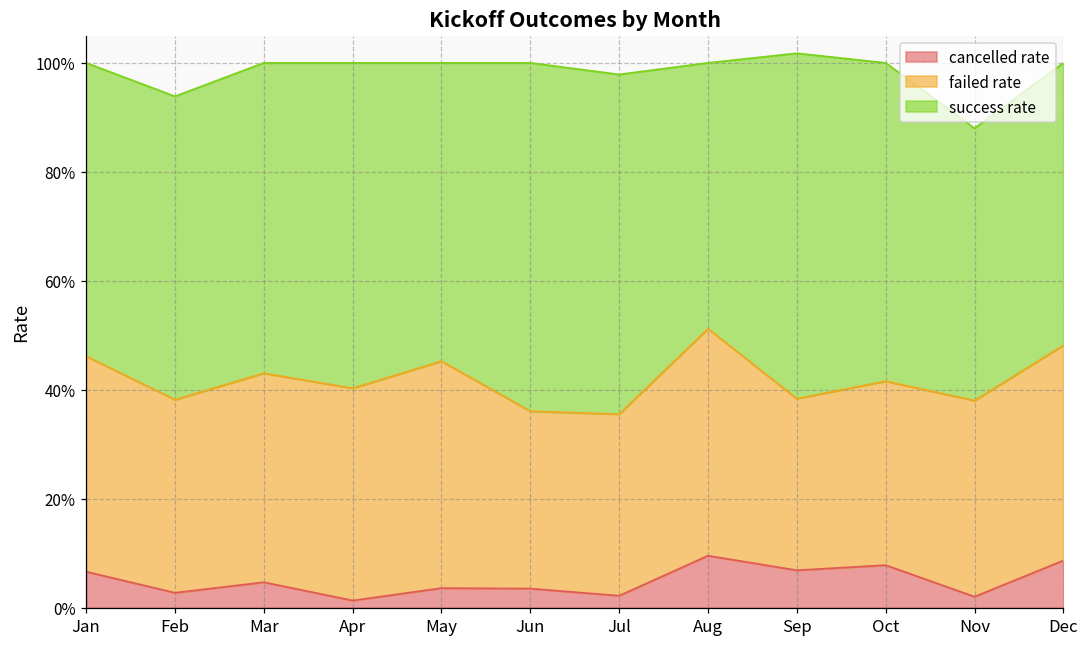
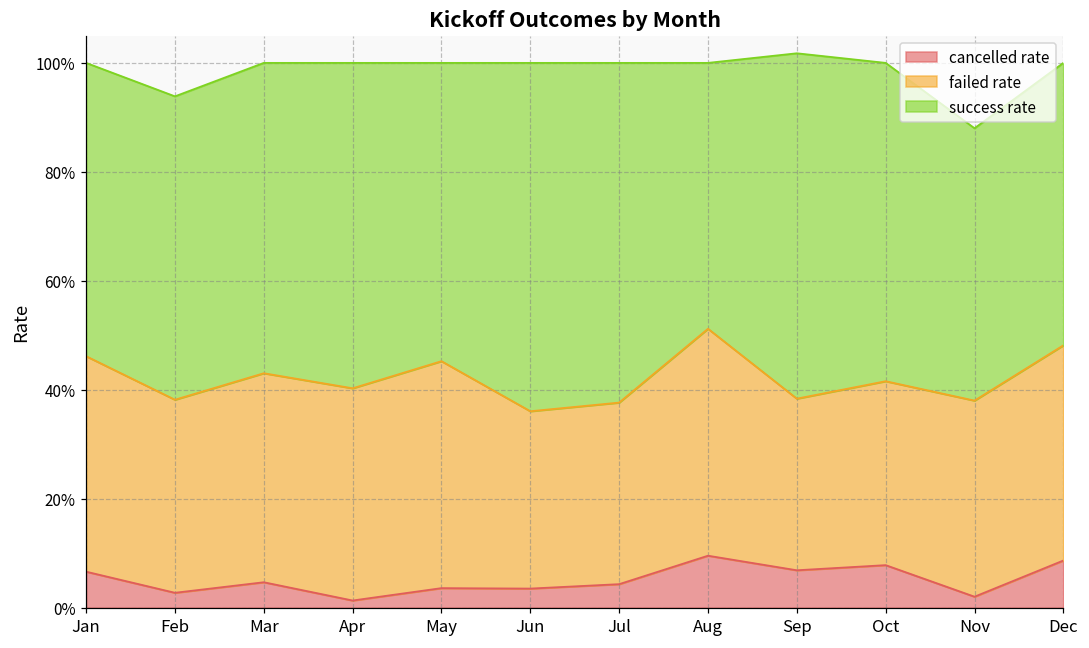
  {
    "cancelled rate": {
      "Jan": "7%",
      "Feb": "3%",
      "Mar": "5%",
      "Apr": "1%",
      "May": "4%",
      "Jun": "3%",
-     "Jul": "2%",
+     "Jul": "4%",
      "Aug": "10%",
      "Sep": "7%",
      "Oct": "8%",
      "Nov": "2%",
      "Dec": "9%"
    },
    "failed rate": {
      "Jan": "40%",
      "Feb": "35%",
      "Mar": "38%",
      "Apr": "39%",
      "May": "42%",
      "Jun": "33%",
      "Jul": "33%",
      "Aug": "42%",
      "Sep": "32%",
      "Oct": "34%",
      "Nov": "36%",
      "Dec": "40%"
    },
    "success rate": {
      "Jan": "54%",
      "Feb": "56%",
      "Mar": "57%",
      "Apr": "60%",
      "May": "55%",
      "Jun": "64%",
      "Jul": "62%",
      "Aug": "49%",
      "Sep": "63%",
      "Oct": "58%",
      "Nov": "50%",
      "Dec": "52%"
    }
  }
